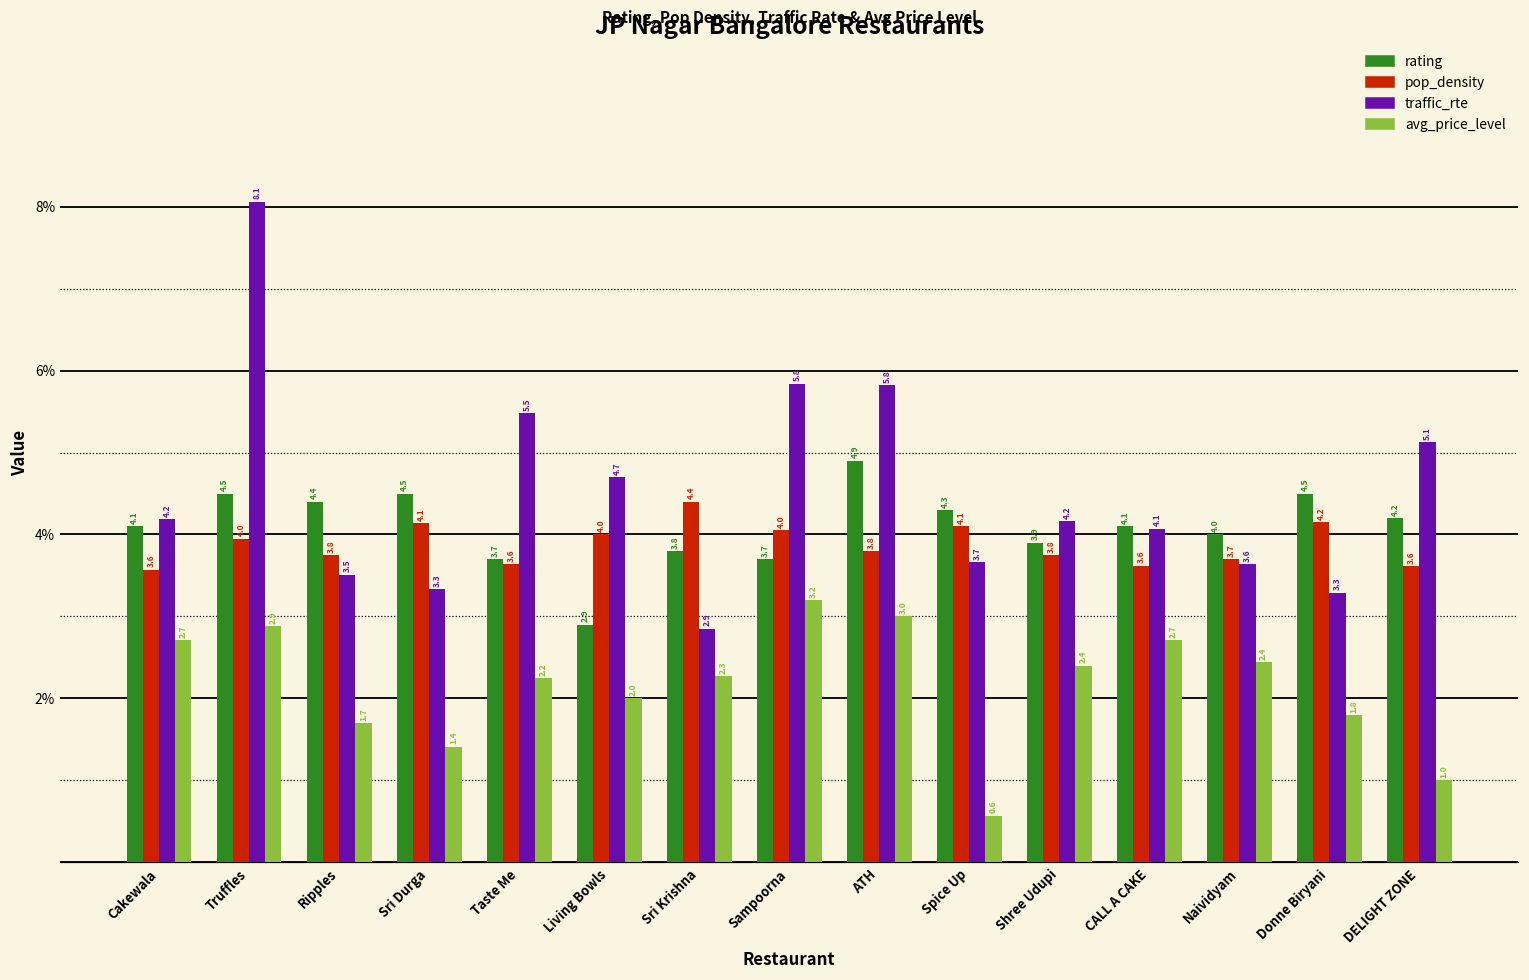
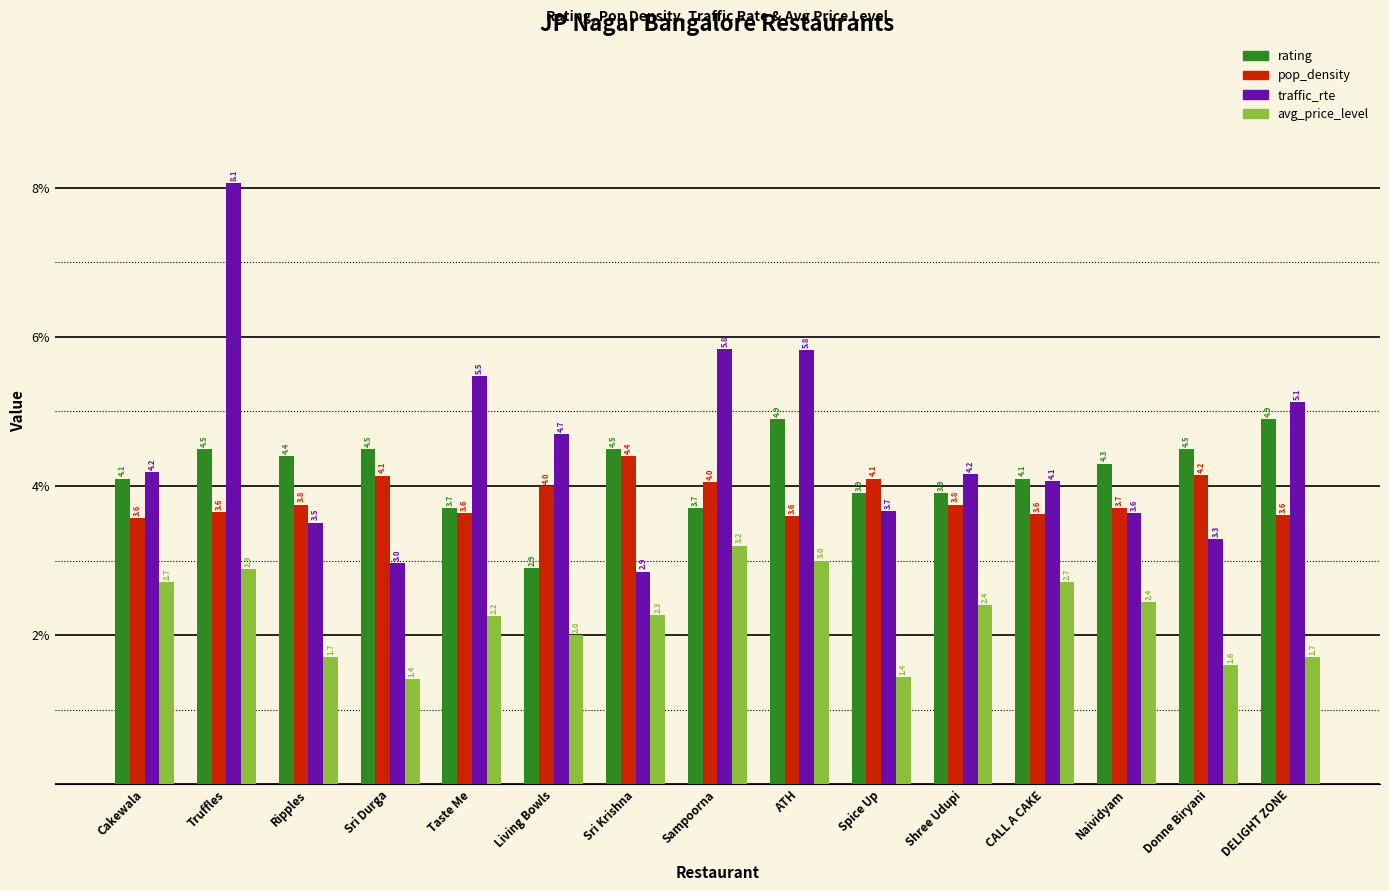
  {
    "rating": {
      "Cakewala": 4.1,
      "Truffles": 4.5,
      "Ripples": 4.4,
      "Sri Durga": 4.5,
      "Taste Me": 3.7,
      "Living Bowls": 2.9,
-     "Sri Krishna": 3.8,
+     "Sri Krishna": 4.5,
      "Sampoorna": 3.7,
      "ATH": 4.9,
-     "Spice Up": 4.3,
+     "Spice Up": 3.9,
      "Shree Udupi": 3.9,
      "CALL A CAKE": 4.1,
-     "Naividyam": 4.0,
+     "Naividyam": 4.3,
      "Donne Biryani": 4.5,
-     "DELIGHT ZONE": 4.2
+     "DELIGHT ZONE": 4.9
    },
    "pop_density": {
      "Cakewala": 3.6,
-     "Truffles": 4.0,
+     "Truffles": 3.6,
      "Ripples": 3.8,
      "Sri Durga": 4.1,
      "Taste Me": 3.6,
      "Living Bowls": 4.0,
      "Sri Krishna": 4.4,
      "Sampoorna": 4.0,
-     "ATH": 3.8,
+     "ATH": 3.6,
      "Spice Up": 4.1,
      "Shree Udupi": 3.8,
      "CALL A CAKE": 3.6,
      "Naividyam": 3.7,
      "Donne Biryani": 4.2,
      "DELIGHT ZONE": 3.6
    },
    "traffic_rte": {
      "Cakewala": 4.2,
      "Truffles": 8.1,
      "Ripples": 3.5,
-     "Sri Durga": 3.3,
+     "Sri Durga": 3.0,
      "Taste Me": 5.5,
      "Living Bowls": 4.7,
      "Sri Krishna": 2.9,
      "Sampoorna": 5.8,
      "ATH": 5.8,
      "Spice Up": 3.7,
      "Shree Udupi": 4.2,
      "CALL A CAKE": 4.1,
      "Naividyam": 3.6,
      "Donne Biryani": 3.3,
      "DELIGHT ZONE": 5.1
    },
    "avg_price_level": {
      "Cakewala": 2.7,
      "Truffles": 2.9,
      "Ripples": 1.7,
      "Sri Durga": 1.4,
      "Taste Me": 2.2,
      "Living Bowls": 2.0,
      "Sri Krishna": 2.3,
      "Sampoorna": 3.2,
      "ATH": 3.0,
-     "Spice Up": 0.6,
+     "Spice Up": 1.4,
      "Shree Udupi": 2.4,
      "CALL A CAKE": 2.7,
      "Naividyam": 2.4,
-     "Donne Biryani": 1.8,
-     "DELIGHT ZONE": 1.0
+     "Donne Biryani": 1.6,
+     "DELIGHT ZONE": 1.7
    }
  }
